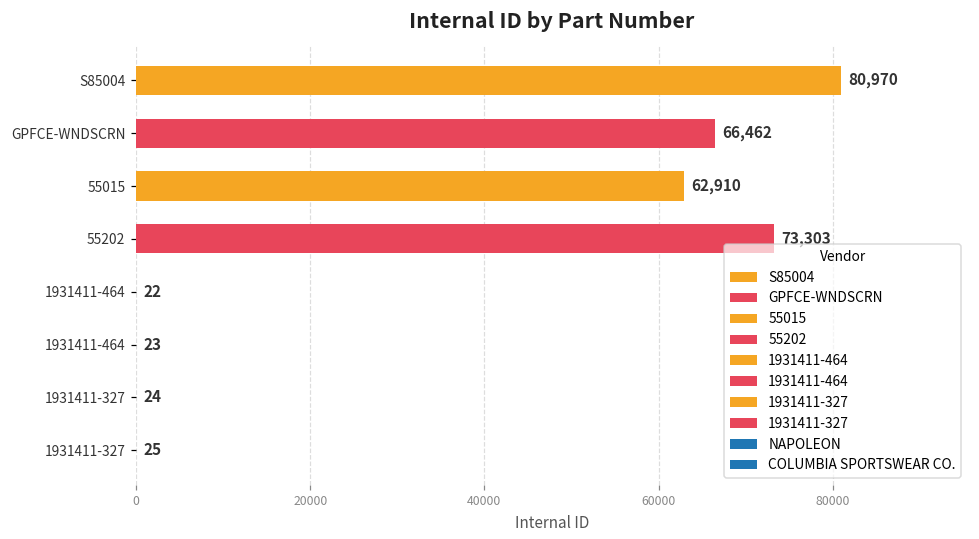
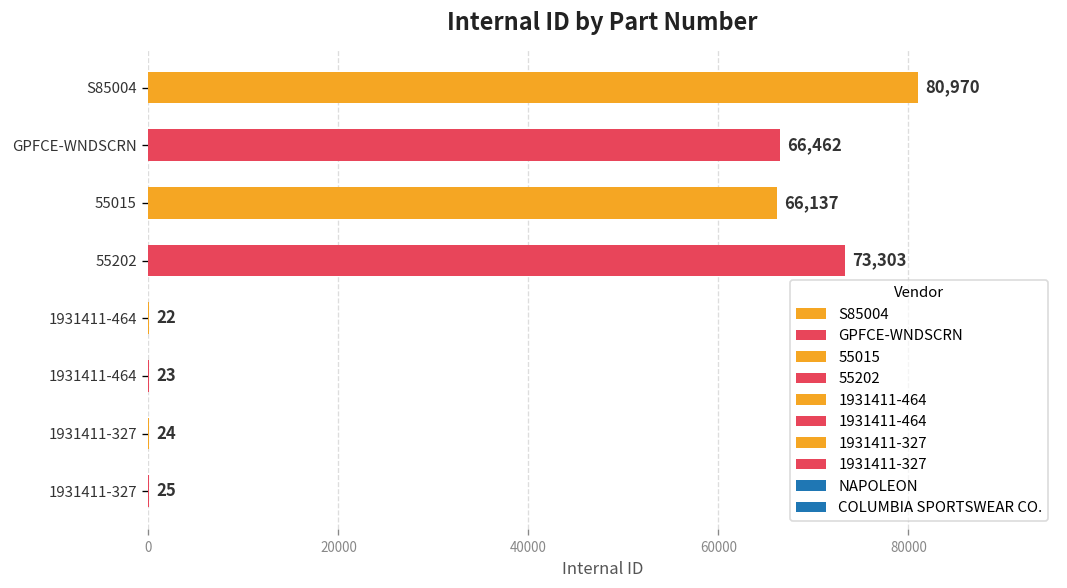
  {
    "S85004": "80,970",
    "GPFCE-WNDSCRN": "66,462",
-   "55015": "62,910"
+   "55015": "66,137"
  }
